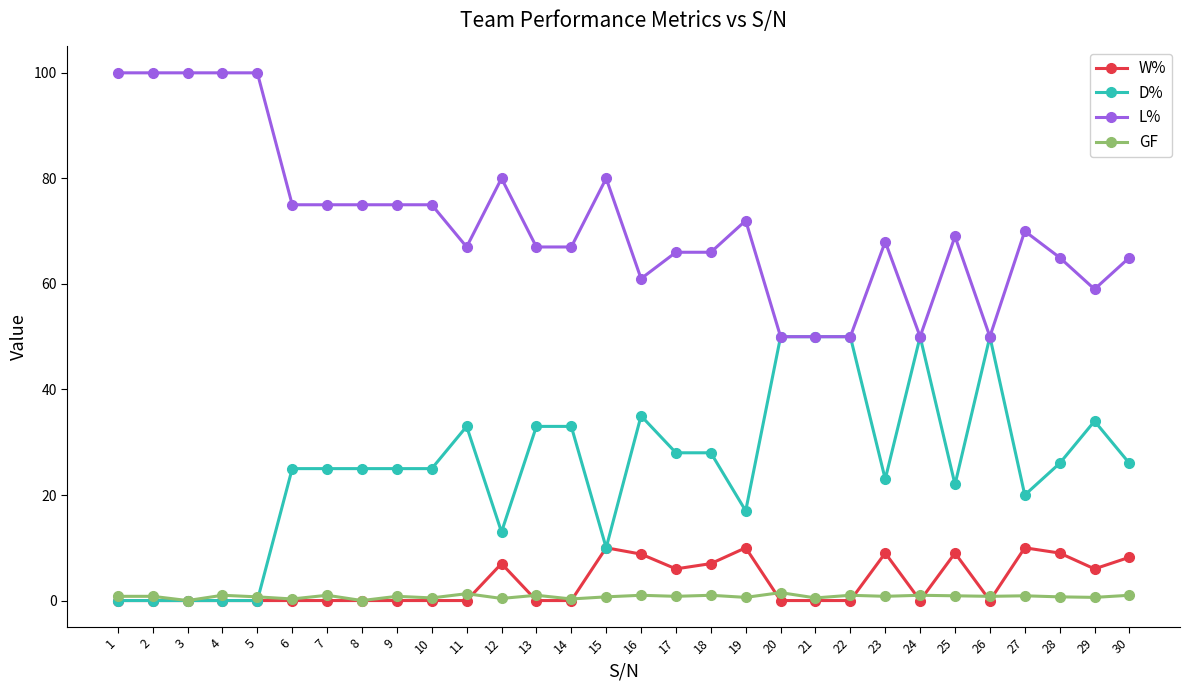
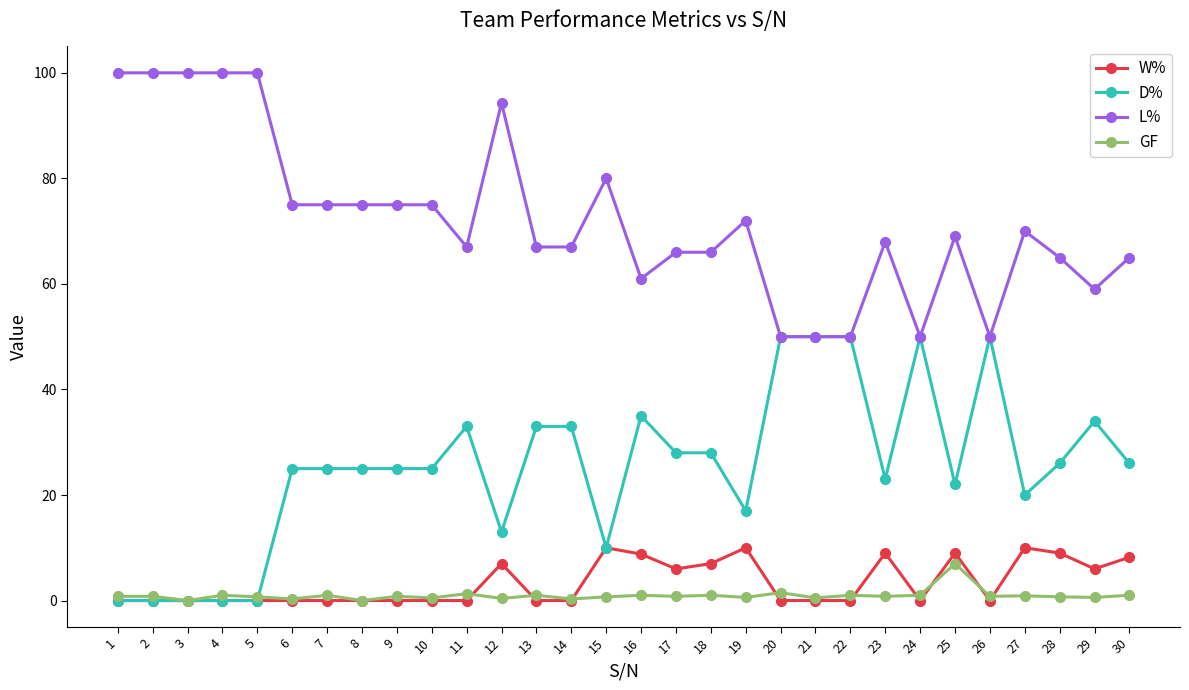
  {
    "W%": {
      "7": 0,
      "9": 0,
      "10": 0,
      "11": 0,
      "12": 7,
      "13": 0,
      "16": 9,
      "17": 6,
      "18": 7,
      "19": 10,
      "20": 0,
      "21": 0,
      "22": 0,
      "23": 9,
      "24": 0,
      "25": 9,
      "26": 0,
      "27": 10,
      "28": 9,
      "29": 6,
      "30": 8
    },
    "D%": {
      "6": 25,
      "7": 25,
      "8": 25,
      "9": 25,
      "10": 25,
      "11": 33,
      "12": 13,
      "13": 33,
      "14": 33,
      "16": 35,
      "17": 28,
      "18": 28,
      "19": 17,
      "23": 23,
      "25": 22,
      "27": 20,
      "28": 26,
      "29": 34,
      "30": 26
    },
    "L%": {
      "1": 100,
      "2": 100,
      "3": 100,
      "4": 100,
      "5": 100,
      "6": 75,
      "7": 75,
      "8": 75,
      "9": 75,
      "10": 75,
      "11": 67,
-     "12": 80,
+     "12": 94,
      "13": 67,
      "14": 67,
      "15": 80,
      "16": 61,
      "17": 66,
      "18": 66,
      "19": 72,
      "23": 68,
      "25": 69,
      "27": 70,
      "28": 65,
      "29": 59,
      "30": 65
    },
    "GF": {
      "1": 1,
      "2": 1,
      "4": 1,
      "5": 1,
      "7": 1,
      "9": 1,
      "10": 1,
      "11": 1,
      "12": 0,
      "13": 1,
      "15": 1,
      "16": 1,
      "17": 1,
      "18": 1,
      "19": 1,
      "20": 2,
      "21": 1,
      "22": 1,
      "23": 1,
      "24": 1,
-     "25": 1,
+     "25": 7,
      "26": 1,
      "27": 1,
      "28": 1,
      "29": 1,
      "30": 1
    }
  }
